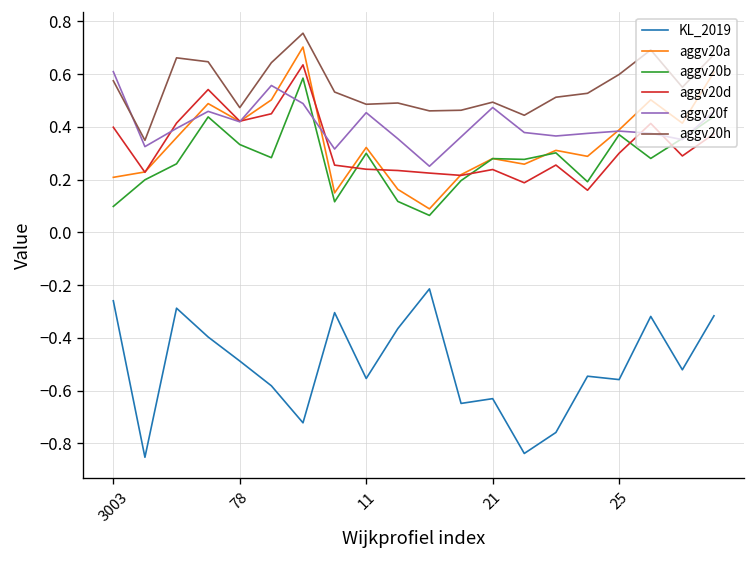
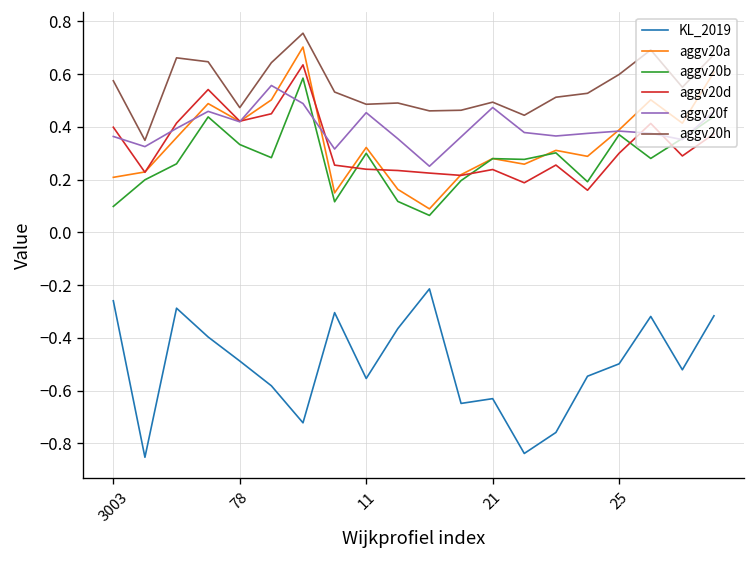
  {
    "KL_2019": {
      "3003": -0.26,
      "78": -0.49,
      "21": -0.63,
-     "25": -0.56
+     "25": -0.50
    },
    "aggv20a": {
      "3003": 0.21
    },
    "aggv20b": {
      "3003": 0.10,
      "78": 0.33,
      "25": 0.37
    },
    "aggv20d": {
      "3003": 0.40,
      "21": 0.24,
      "25": 0.30
    },
    "aggv20f": {
-     "3003": 0.61,
+     "3003": 0.36,
      "21": 0.47
    },
    "aggv20h": {
      "3003": 0.57,
      "78": 0.47,
      "21": 0.49,
      "25": 0.60
    }
  }
